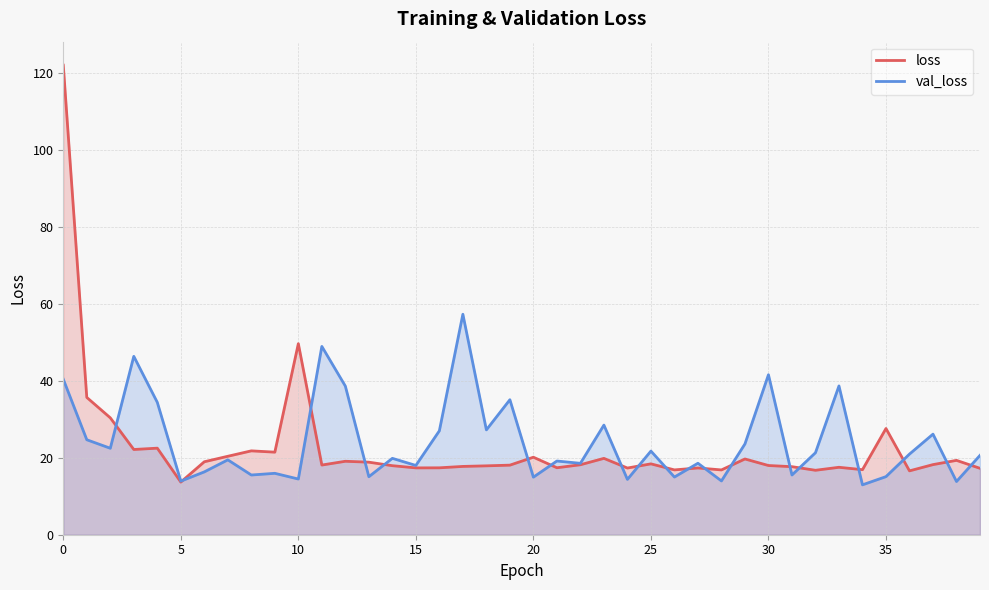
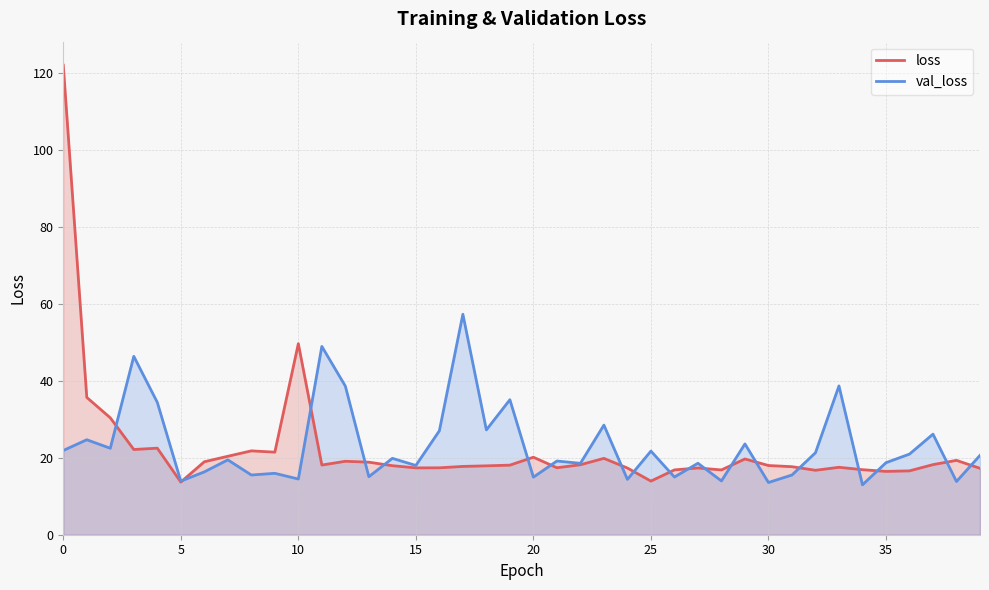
  {
    "loss": {
      "0": 122,
      "10": 50,
      "20": 20,
-     "25": 18,
+     "25": 14,
      "30": 18,
-     "35": 28
+     "35": 16
    },
    "val_loss": {
-     "0": 40,
+     "0": 22,
      "10": 14,
      "20": 15,
      "25": 22,
-     "30": 42,
-     "35": 15
+     "30": 14,
+     "35": 19
    }
  }
